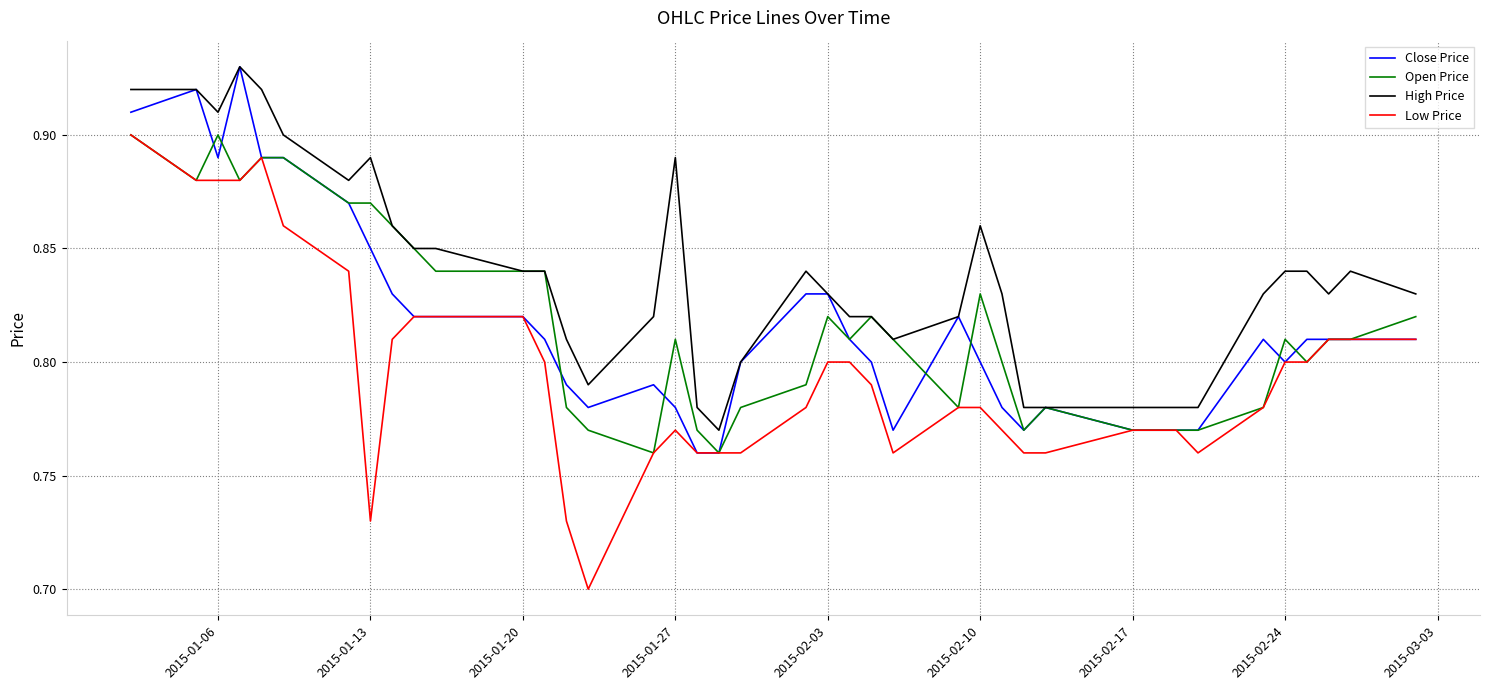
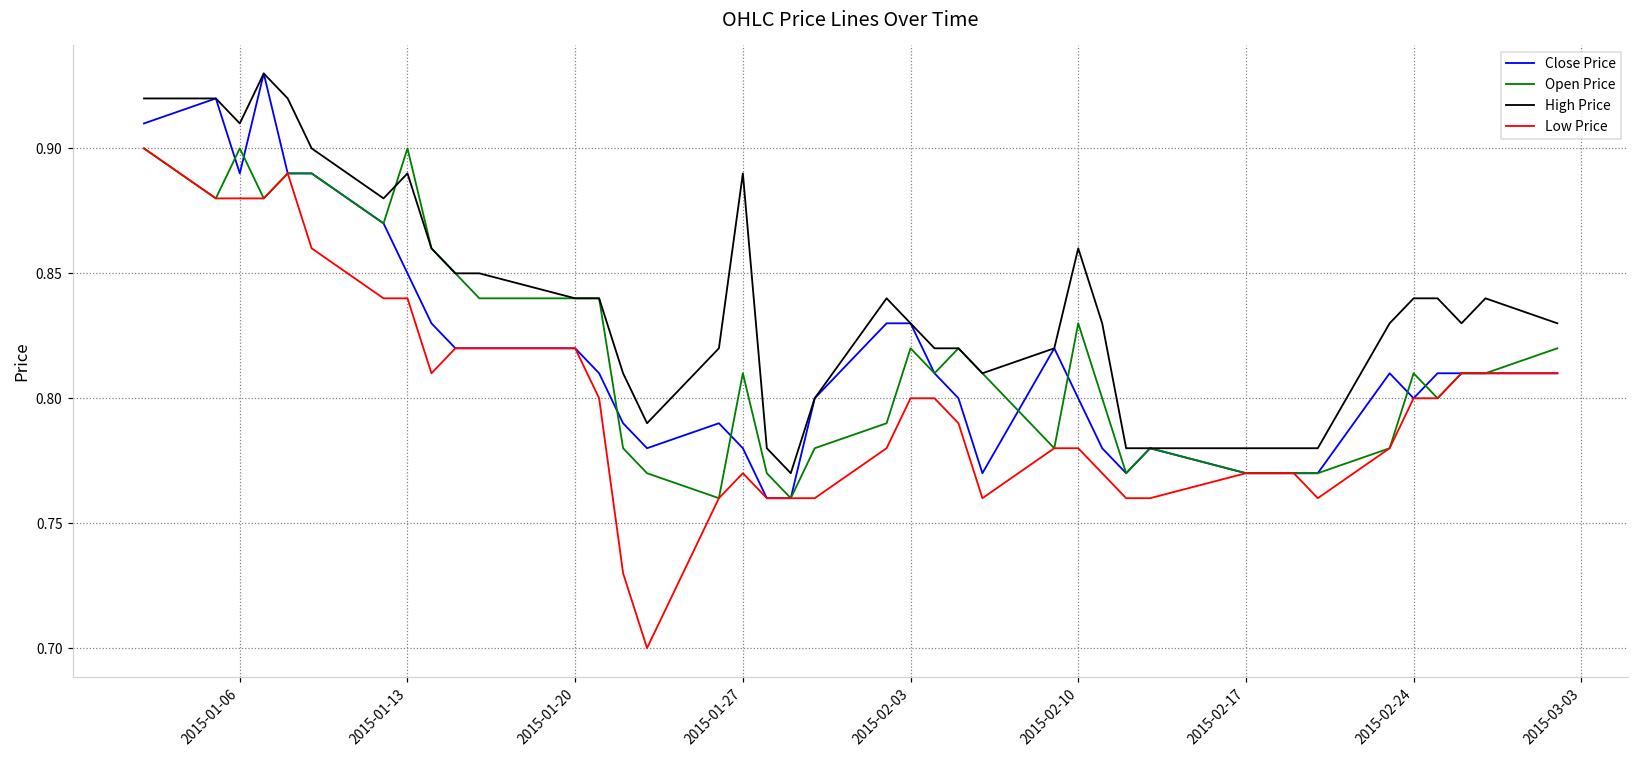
  {
    "Close Price": {
      "2015-01-06": 0.89,
      "2015-01-13": 0.85,
      "2015-01-27": 0.78,
      "2015-02-10": 0.80
    },
    "Open Price": {
      "2015-01-06": 0.90,
-     "2015-01-13": 0.87,
+     "2015-01-13": 0.90,
      "2015-01-27": 0.81,
      "2015-02-03": 0.82,
      "2015-02-10": 0.83,
      "2015-02-24": 0.81
    },
    "High Price": {
      "2015-01-06": 0.91,
      "2015-01-13": 0.89,
      "2015-01-27": 0.89,
      "2015-02-10": 0.86,
      "2015-02-17": 0.78,
      "2015-02-24": 0.84
    },
    "Low Price": {
      "2015-01-06": 0.88,
-     "2015-01-13": 0.73,
+     "2015-01-13": 0.84,
      "2015-01-27": 0.77,
      "2015-02-03": 0.80,
      "2015-02-10": 0.78
    }
  }
